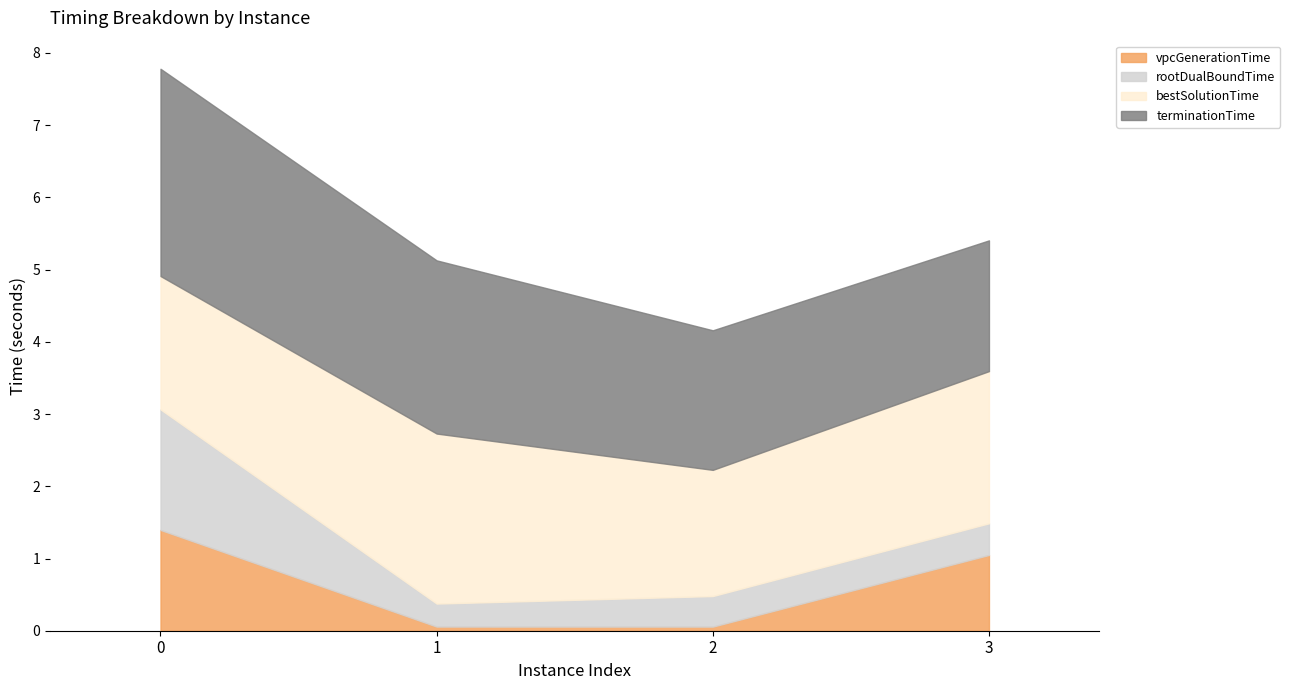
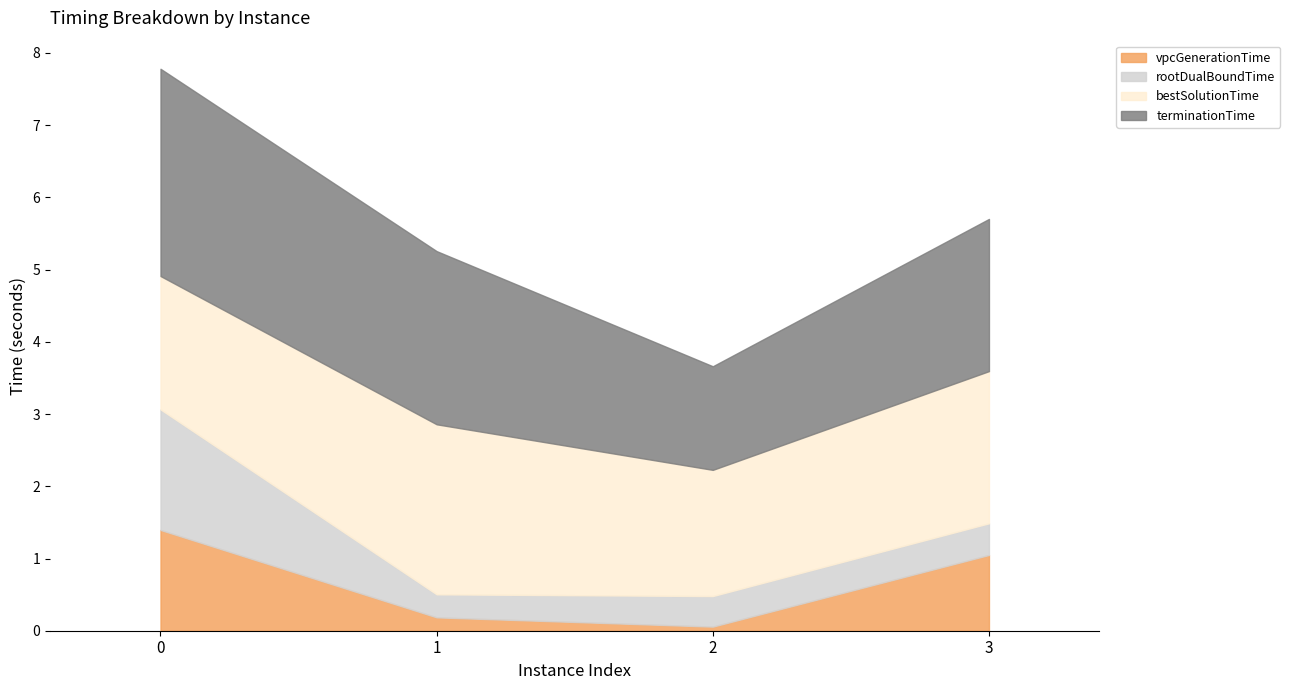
  {
    "vpcGenerationTime": {
      "0": 1.4,
-     "1": 0.1,
+     "1": 0.2,
      "2": 0.1,
      "3": 1.0
    },
    "terminationTime": {
      "0": 2.9,
      "1": 2.4,
-     "2": 1.9,
-     "3": 1.8
+     "2": 1.4,
+     "3": 2.1
    }
  }
